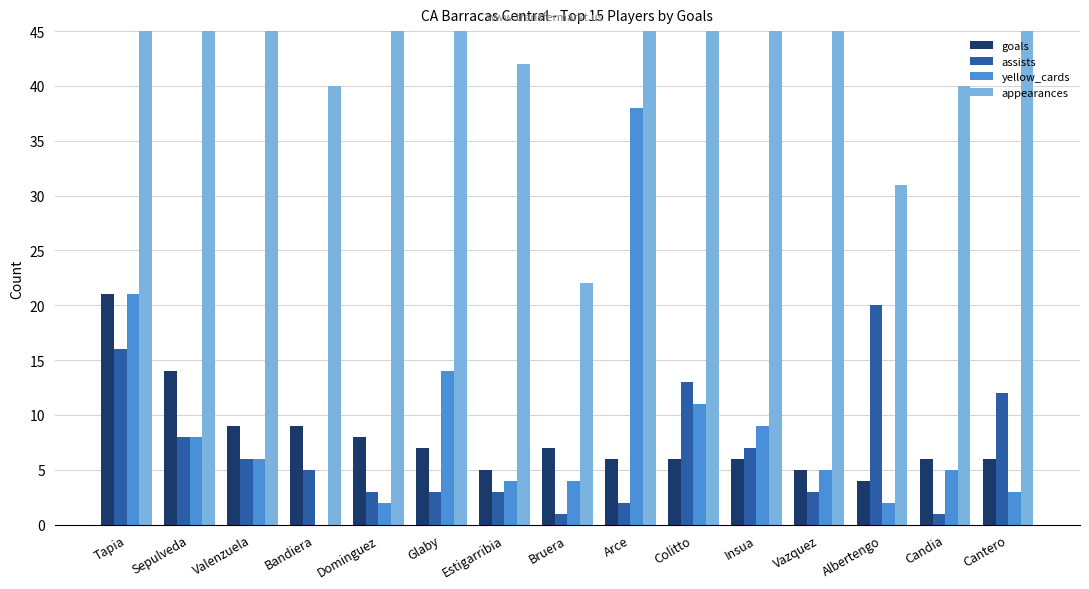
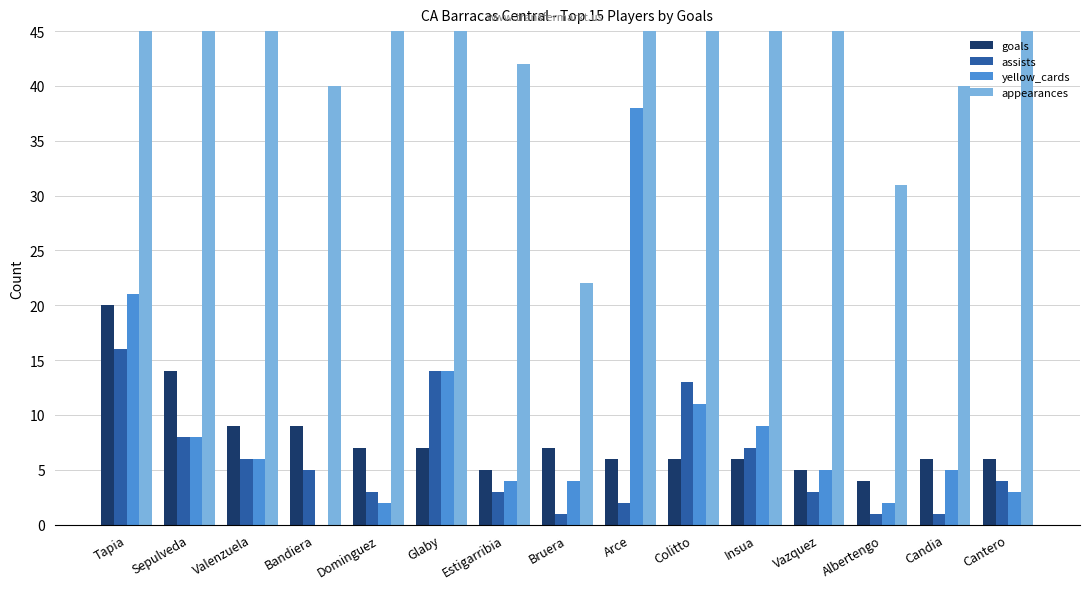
  {
    "goals": {
-     "Tapia": 21,
+     "Tapia": 20,
      "Sepulveda": 14,
      "Valenzuela": 9,
      "Bandiera": 9,
-     "Dominguez": 8,
+     "Dominguez": 7,
      "Glaby": 7,
      "Estigarribia": 5,
      "Bruera": 7,
      "Arce": 6,
      "Colitto": 6,
      "Insua": 6,
      "Vazquez": 5,
      "Albertengo": 4,
      "Candia": 6,
      "Cantero": 6
    },
    "assists": {
      "Tapia": 16,
      "Sepulveda": 8,
      "Valenzuela": 6,
      "Bandiera": 5,
      "Dominguez": 3,
-     "Glaby": 3,
+     "Glaby": 14,
      "Estigarribia": 3,
      "Bruera": 1,
      "Arce": 2,
      "Colitto": 13,
      "Insua": 7,
      "Vazquez": 3,
-     "Albertengo": 20,
+     "Albertengo": 1,
      "Candia": 1,
-     "Cantero": 12
+     "Cantero": 4
    }
  }
